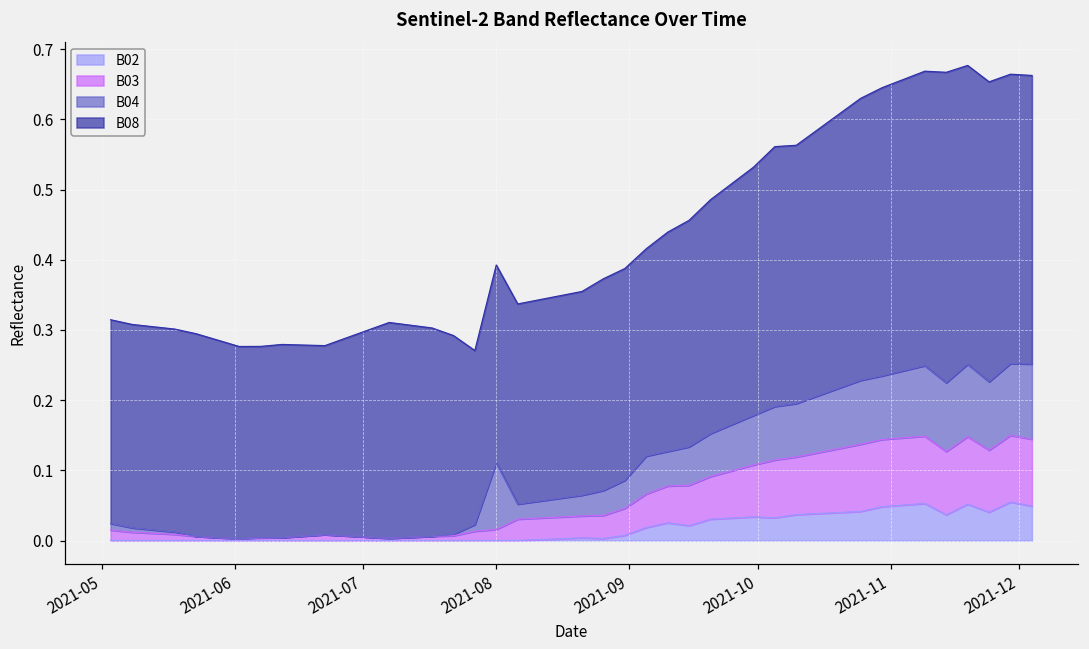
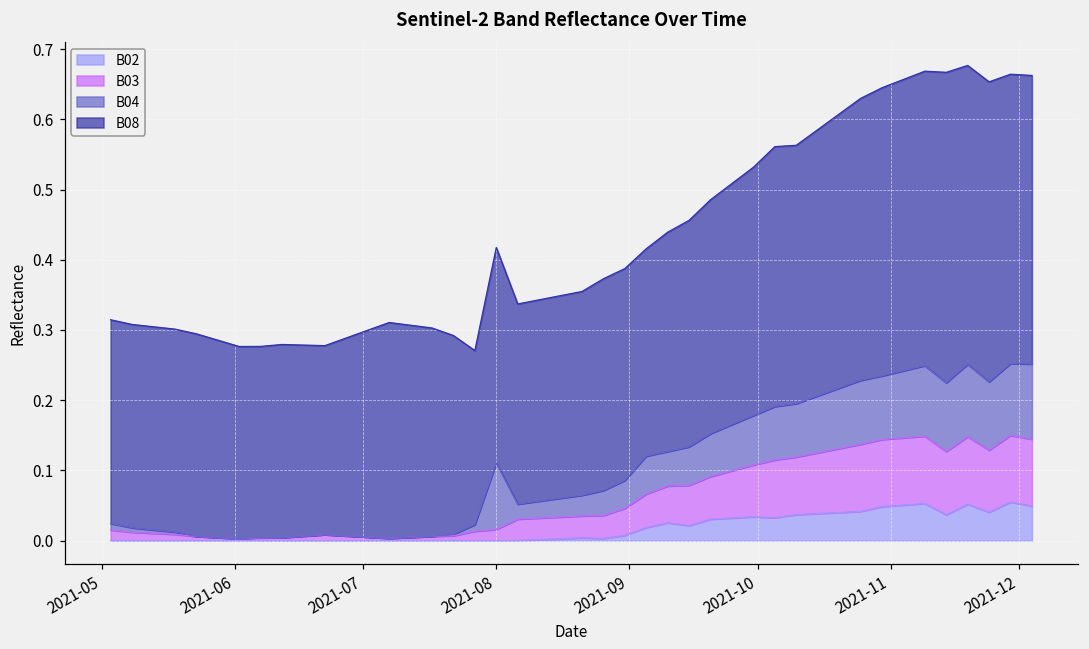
  {
    "B02": {
      "2021-08": 0.00
    },
    "B03": {
      "2021-08": 0.02
    },
    "B04": {
      "2021-08": 0.09
    },
    "B08": {
-     "2021-08": 0.28
+     "2021-08": 0.31
    }
  }
